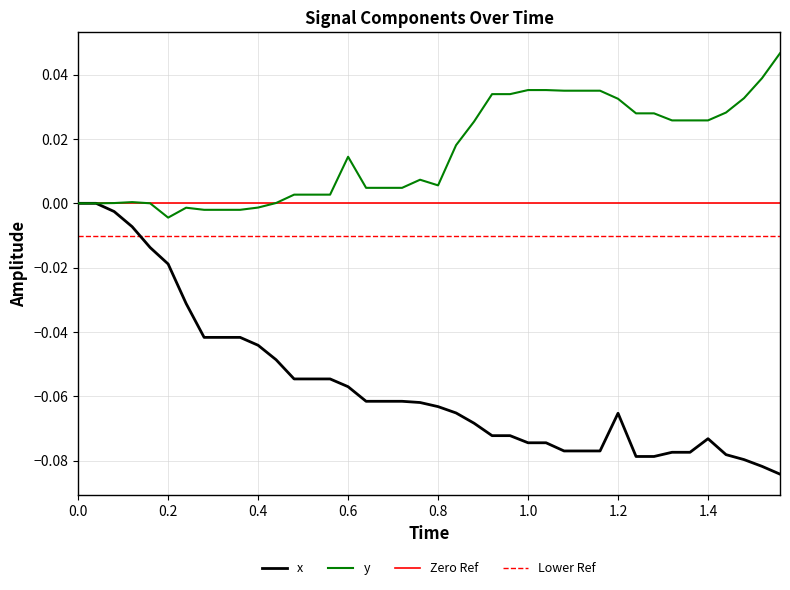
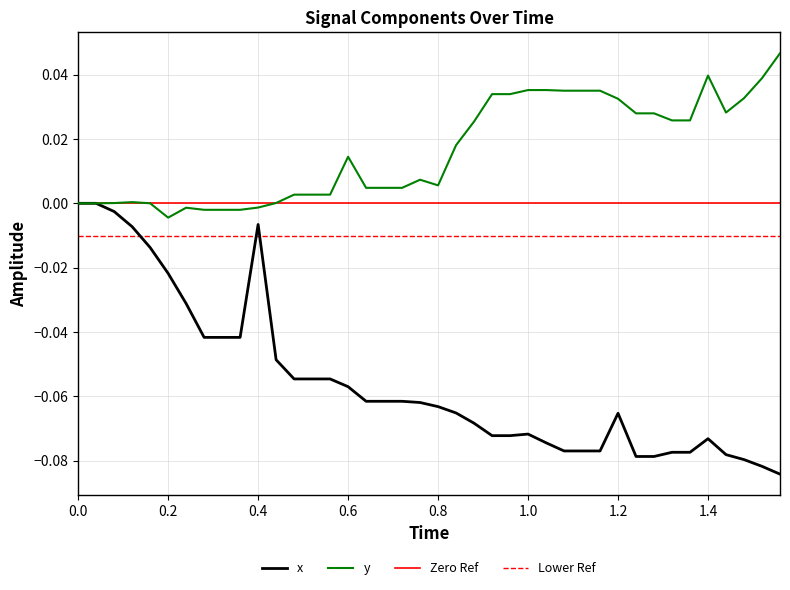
  {
    "x": {
-     "0.2": -0.019,
-     "0.4": -0.044,
+     "0.2": -0.022,
+     "0.4": -0.007,
      "0.6": -0.057,
      "0.8": -0.063,
-     "1.0": -0.074,
+     "1.0": -0.072,
      "1.2": -0.065,
      "1.4": -0.073
    },
    "y": {
      "0.2": -0.004,
      "0.4": -0.001,
      "0.6": 0.014,
      "0.8": 0.006,
      "1.0": 0.035,
      "1.2": 0.032,
-     "1.4": 0.026
+     "1.4": 0.040
    }
  }
